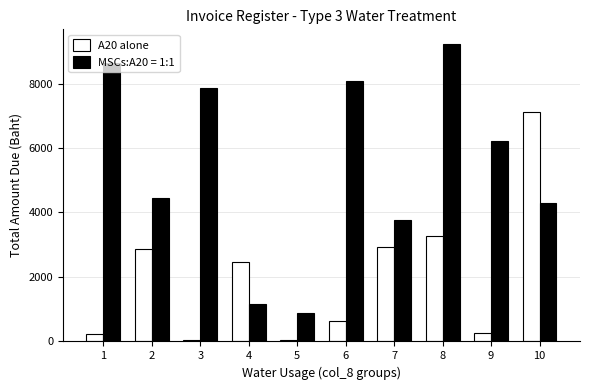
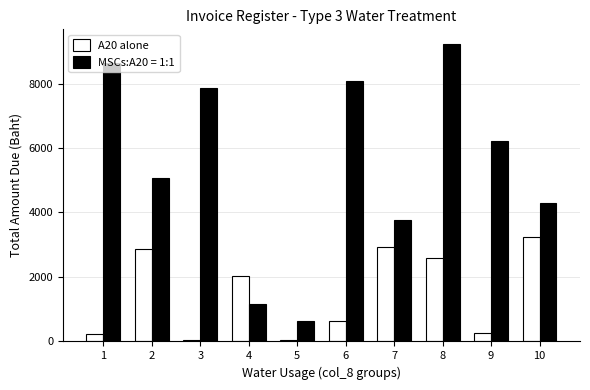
  {
    "A20 alone": {
      "1": 200,
      "2": 2900,
-     "4": 2500,
+     "4": 2000,
      "6": 600,
      "7": 2900,
-     "8": 3300,
+     "8": 2600,
      "9": 300,
-     "10": 7100
+     "10": 3200
    },
    "MSCs:A20 = 1:1": {
-     "2": 4500,
+     "2": 5100,
      "3": 7900,
      "4": 1200,
-     "5": 900,
+     "5": 600,
      "6": 8100,
      "7": 3800,
      "8": 9200,
      "9": 6200,
      "10": 4300
    }
  }
